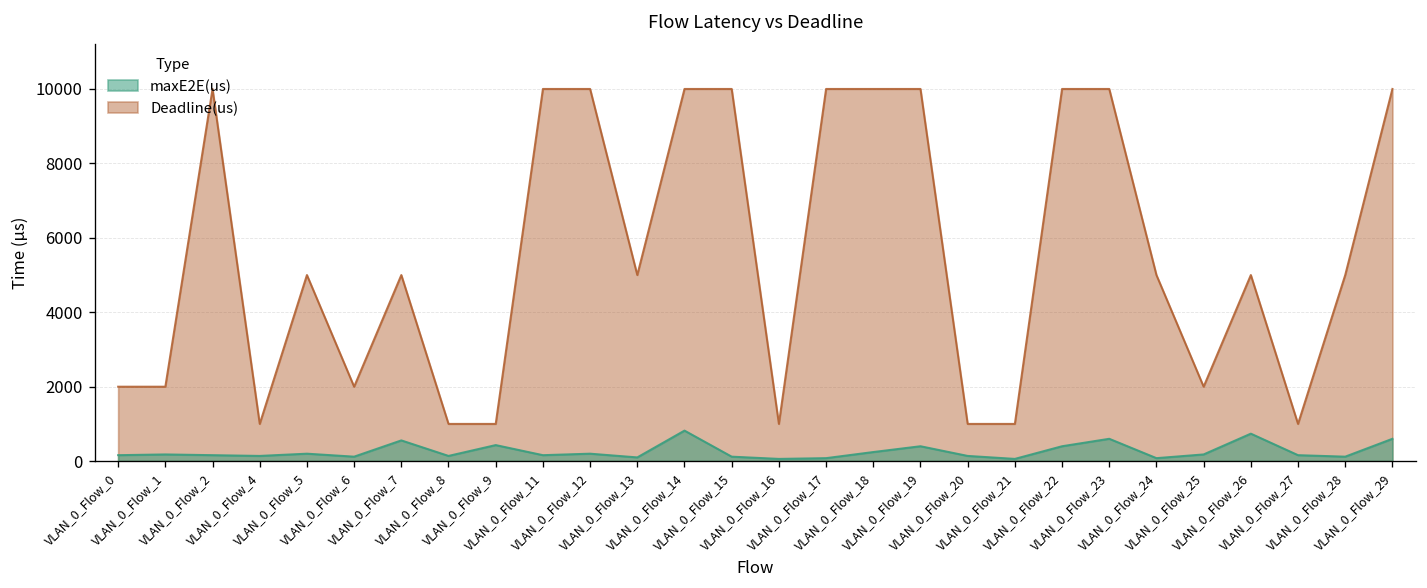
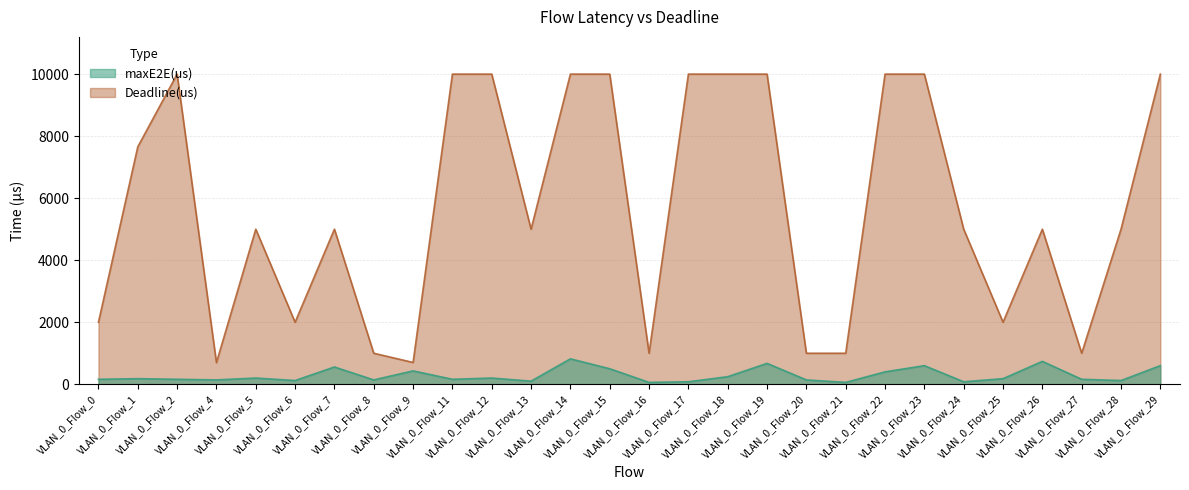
  {
    "Deadline(us)": {
      "VLAN_0_Flow_0": 2000,
-     "VLAN_0_Flow_1": 2000,
+     "VLAN_0_Flow_1": 7700,
      "VLAN_0_Flow_2": 10000,
-     "VLAN_0_Flow_4": 1000,
+     "VLAN_0_Flow_4": 700,
      "VLAN_0_Flow_5": 5000,
      "VLAN_0_Flow_6": 2000,
      "VLAN_0_Flow_7": 5000,
      "VLAN_0_Flow_8": 1000,
-     "VLAN_0_Flow_9": 1000,
+     "VLAN_0_Flow_9": 700,
      "VLAN_0_Flow_11": 10000,
      "VLAN_0_Flow_12": 10000,
      "VLAN_0_Flow_13": 5000,
      "VLAN_0_Flow_14": 10000,
      "VLAN_0_Flow_15": 10000,
      "VLAN_0_Flow_16": 1000,
      "VLAN_0_Flow_17": 10000,
      "VLAN_0_Flow_18": 10000,
      "VLAN_0_Flow_19": 10000,
      "VLAN_0_Flow_20": 1000,
      "VLAN_0_Flow_21": 1000,
      "VLAN_0_Flow_22": 10000,
      "VLAN_0_Flow_23": 10000,
      "VLAN_0_Flow_24": 5000,
      "VLAN_0_Flow_25": 2000,
      "VLAN_0_Flow_26": 5000,
      "VLAN_0_Flow_27": 1000,
      "VLAN_0_Flow_28": 5000,
      "VLAN_0_Flow_29": 10000
    },
    "maxE2E(us)": {
      "VLAN_0_Flow_0": 200,
      "VLAN_0_Flow_1": 200,
      "VLAN_0_Flow_2": 200,
      "VLAN_0_Flow_4": 100,
      "VLAN_0_Flow_5": 200,
      "VLAN_0_Flow_6": 100,
      "VLAN_0_Flow_7": 600,
      "VLAN_0_Flow_8": 100,
      "VLAN_0_Flow_9": 400,
      "VLAN_0_Flow_11": 200,
      "VLAN_0_Flow_12": 200,
      "VLAN_0_Flow_13": 100,
      "VLAN_0_Flow_14": 800,
-     "VLAN_0_Flow_15": 100,
+     "VLAN_0_Flow_15": 500,
      "VLAN_0_Flow_16": 100,
      "VLAN_0_Flow_17": 100,
      "VLAN_0_Flow_18": 200,
-     "VLAN_0_Flow_19": 400,
+     "VLAN_0_Flow_19": 700,
      "VLAN_0_Flow_20": 100,
      "VLAN_0_Flow_21": 100,
      "VLAN_0_Flow_22": 400,
      "VLAN_0_Flow_23": 600,
      "VLAN_0_Flow_24": 100,
      "VLAN_0_Flow_25": 200,
      "VLAN_0_Flow_26": 700,
      "VLAN_0_Flow_27": 200,
      "VLAN_0_Flow_28": 100,
      "VLAN_0_Flow_29": 600
    }
  }
